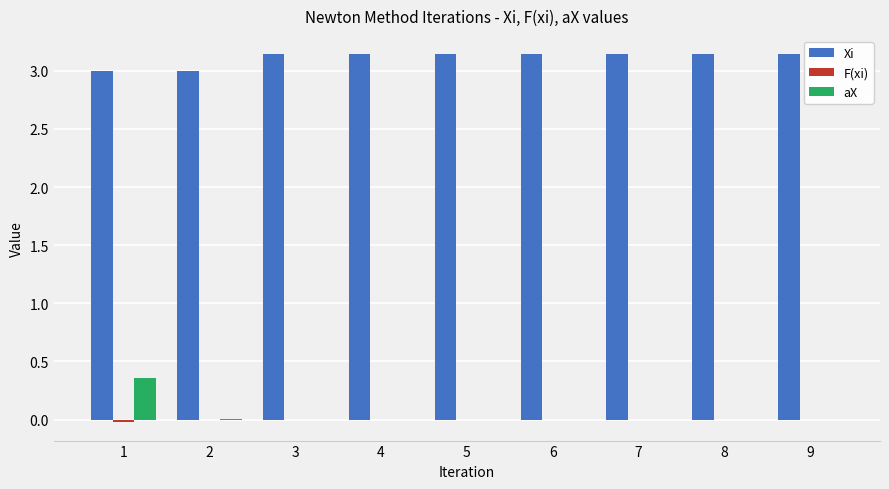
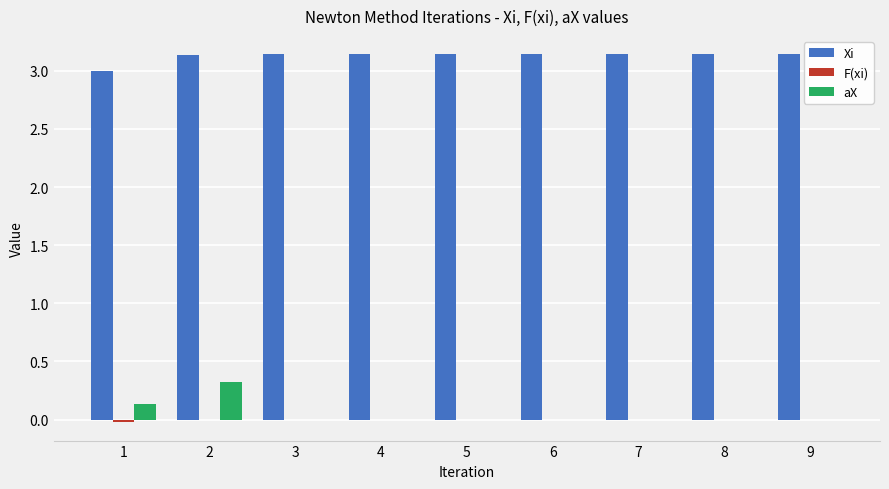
  {
    "Xi": {
      "1": 3.00,
-     "2": 3.00,
+     "2": 3.13,
      "3": 3.14,
      "4": 3.14,
      "5": 3.14,
      "6": 3.14,
      "7": 3.14,
      "8": 3.14,
      "9": 3.14
    },
    "F(xi)": {
      "1": -0.02
    },
    "aX": {
-     "1": 0.36,
-     "2": 0.01
+     "1": 0.13,
+     "2": 0.32
    }
  }
